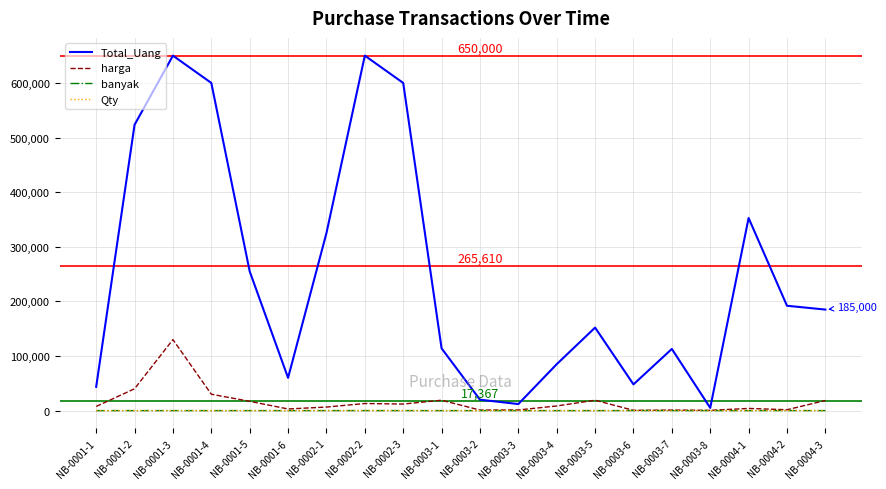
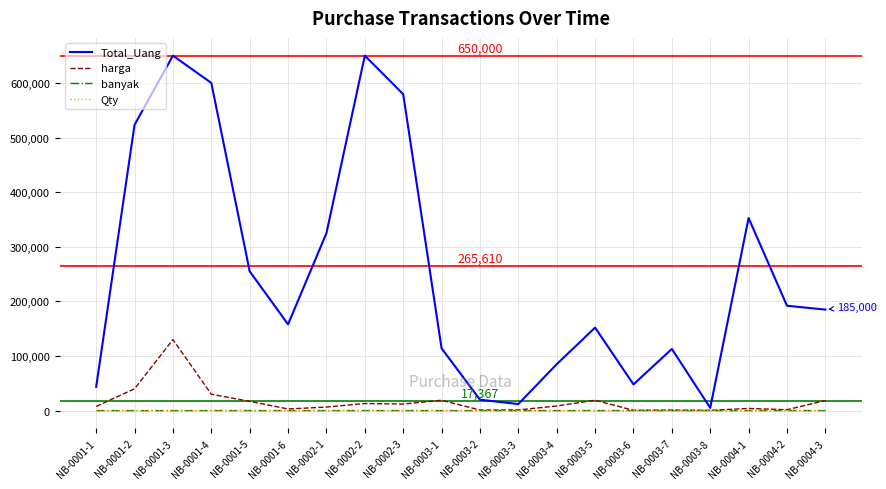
  {
    "Total_Uang": {
      "NB-0001-1": "40,000",
      "NB-0001-2": "520,000",
      "NB-0001-3": "650,000",
      "NB-0001-4": "600,000",
      "NB-0001-5": "260,000",
-     "NB-0001-6": "60,000",
+     "NB-0001-6": "160,000",
      "NB-0002-1": "330,000",
      "NB-0002-2": "650,000",
-     "NB-0002-3": "600,000",
+     "NB-0002-3": "580,000",
      "NB-0003-1": "110,000",
      "NB-0003-3": "10,000",
      "NB-0003-4": "90,000",
      "NB-0003-5": "150,000",
      "NB-0003-6": "50,000",
      "NB-0003-7": "110,000",
      "NB-0004-1": "350,000",
      "NB-0004-2": "190,000"
    },
    "harga": {
      "NB-0001-1": "10,000",
      "NB-0001-2": "40,000",
      "NB-0001-3": "130,000",
      "NB-0001-4": "30,000",
      "NB-0001-5": "20,000",
      "NB-0002-1": "10,000",
      "NB-0002-2": "10,000",
      "NB-0002-3": "10,000",
      "NB-0003-1": "20,000",
      "NB-0003-4": "10,000",
      "NB-0003-5": "20,000",
      "NB-0004-3": "20,000"
    },
    "Qty": {
      "NB-0001-1": "0",
      "NB-0001-2": "0",
      "NB-0001-3": "0",
      "NB-0001-4": "0",
      "NB-0001-5": "0",
      "NB-0002-1": "0",
      "NB-0002-2": "0",
      "NB-0002-3": "0",
      "NB-0003-1": "0",
      "NB-0003-4": "0",
      "NB-0003-5": "0",
      "NB-0004-3": "0"
    }
  }
